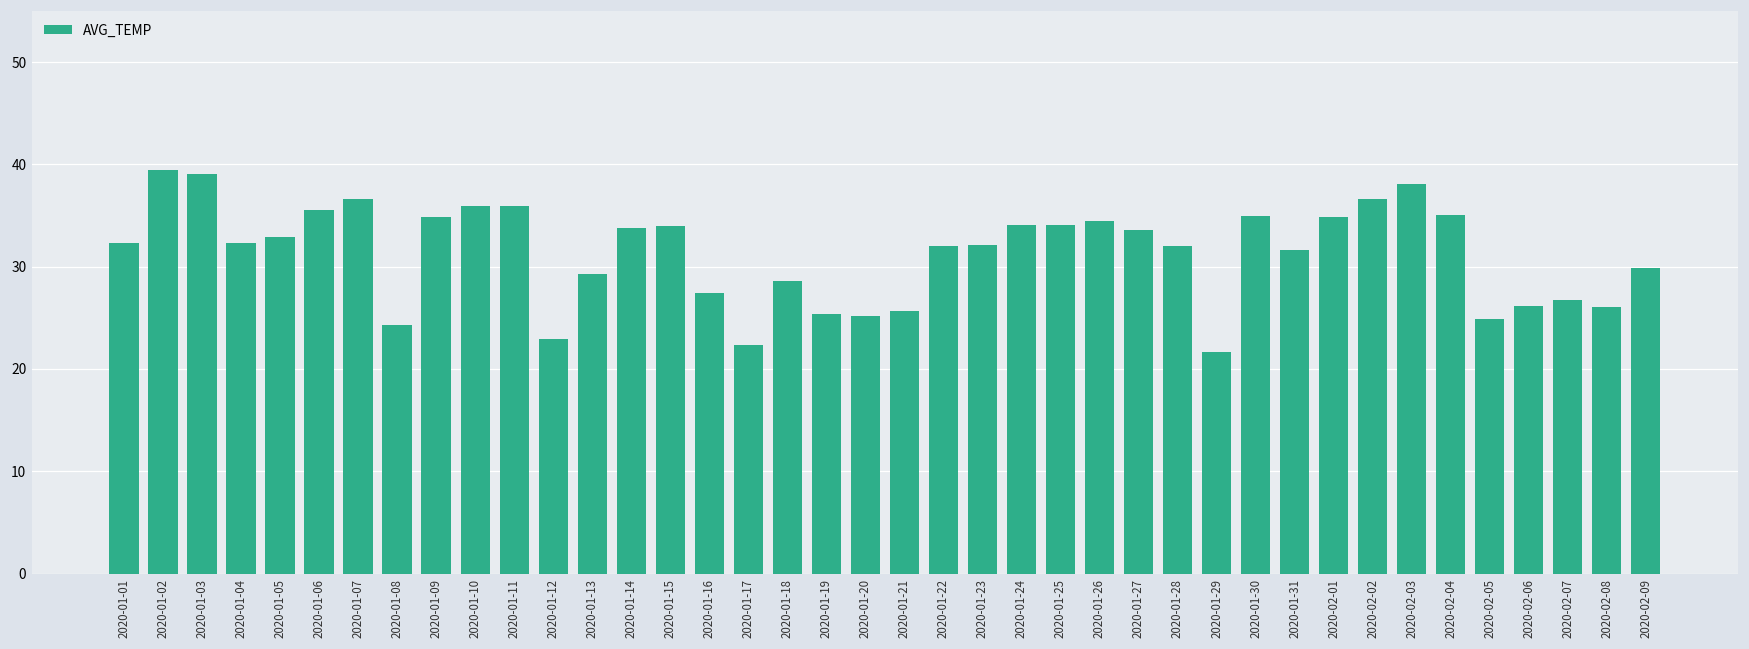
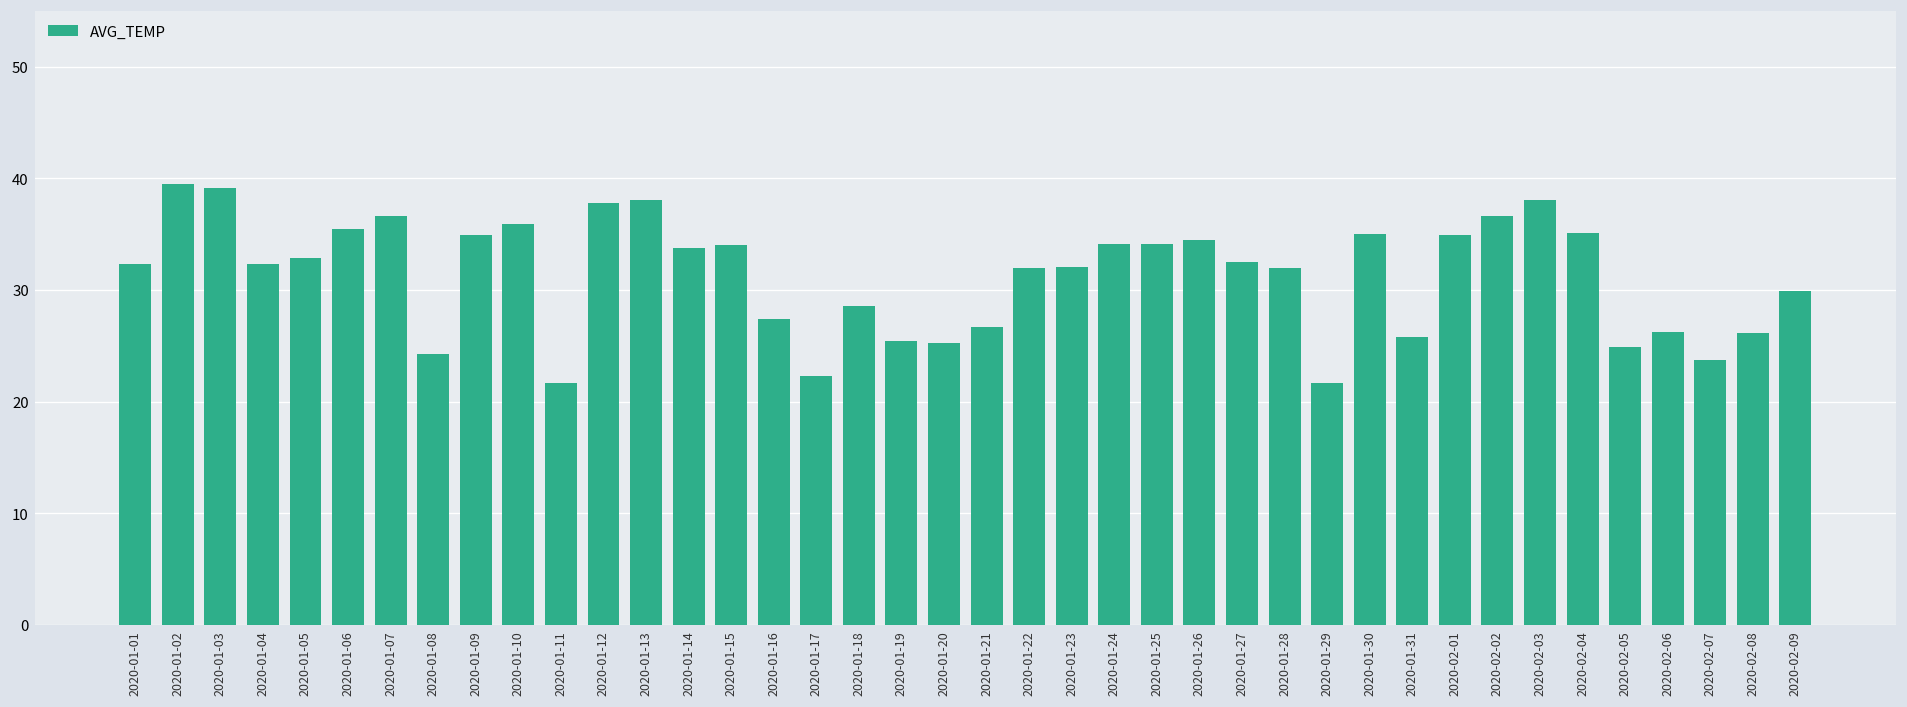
  {
    "2020-01-01": 32,
    "2020-01-02": 40,
    "2020-01-03": 39,
    "2020-01-04": 32,
    "2020-01-05": 33,
    "2020-01-06": 36,
    "2020-01-07": 37,
    "2020-01-08": 24,
    "2020-01-09": 35,
    "2020-01-10": 36,
-   "2020-01-11": 36,
-   "2020-01-12": 23,
-   "2020-01-13": 29,
+   "2020-01-11": 22,
+   "2020-01-12": 38,
+   "2020-01-13": 38,
    "2020-01-14": 34,
    "2020-01-15": 34,
    "2020-01-16": 27,
    "2020-01-17": 22,
    "2020-01-18": 29,
    "2020-01-19": 25,
    "2020-01-20": 25,
-   "2020-01-21": 26,
+   "2020-01-21": 27,
    "2020-01-22": 32,
    "2020-01-23": 32,
    "2020-01-24": 34,
    "2020-01-25": 34,
    "2020-01-26": 35,
-   "2020-01-27": 34,
+   "2020-01-27": 33,
    "2020-01-28": 32,
    "2020-01-29": 22,
    "2020-01-30": 35,
-   "2020-01-31": 32,
+   "2020-01-31": 26,
    "2020-02-01": 35,
    "2020-02-02": 37,
    "2020-02-03": 38,
    "2020-02-04": 35,
    "2020-02-05": 25,
    "2020-02-06": 26,
-   "2020-02-07": 27,
+   "2020-02-07": 24,
    "2020-02-08": 26,
    "2020-02-09": 30
  }
